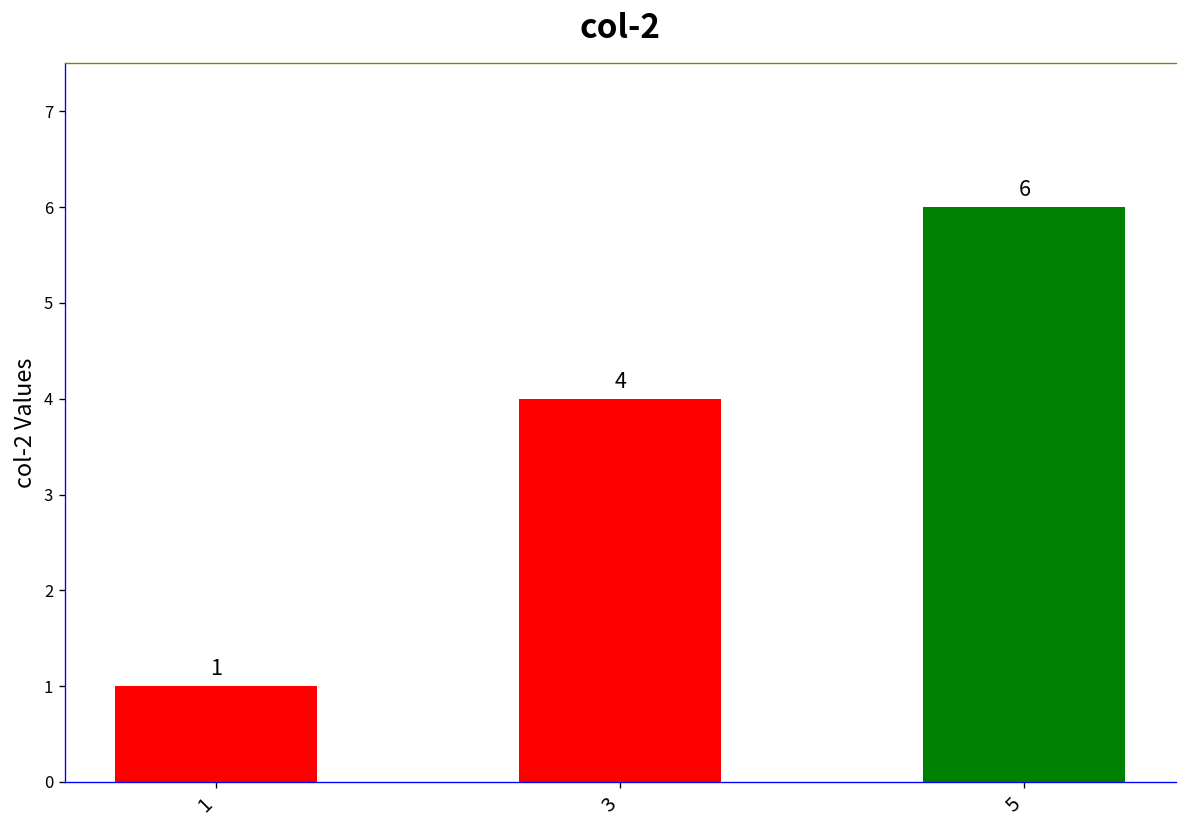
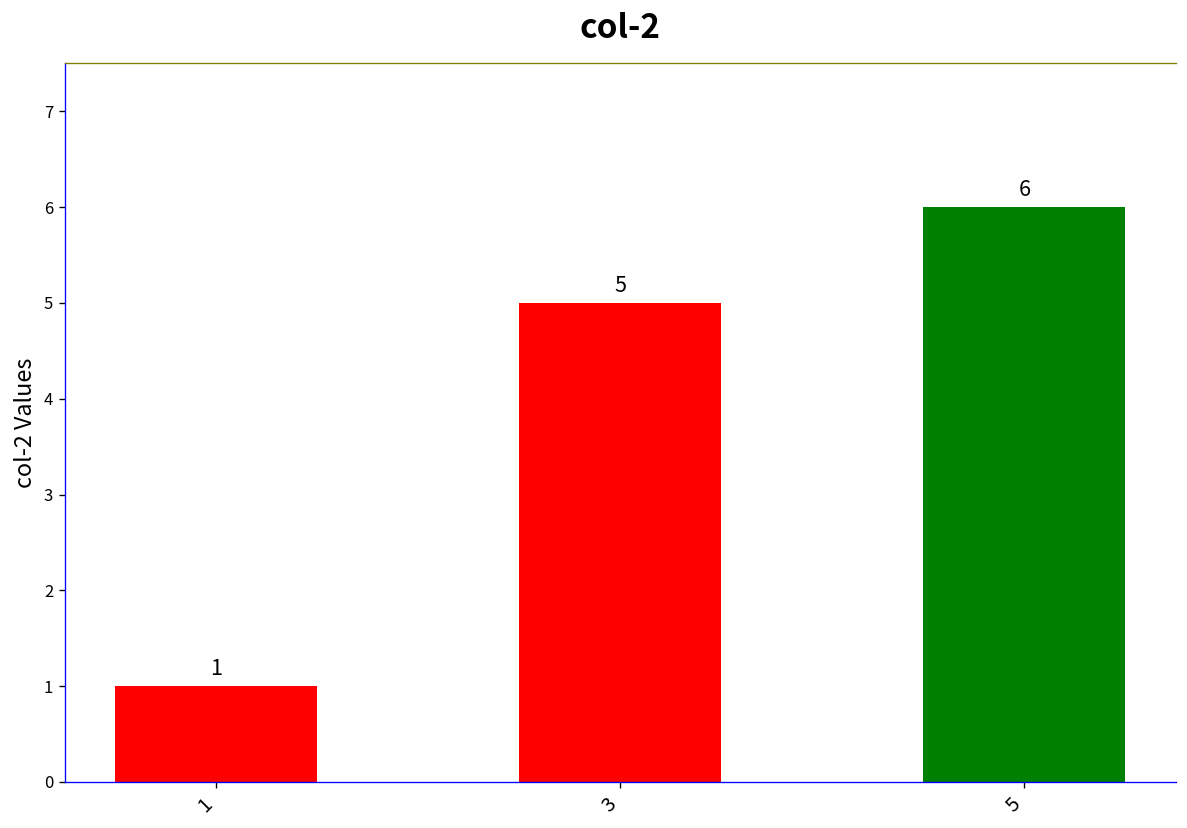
  {
    "1": 1,
-   "3": 4,
+   "3": 5,
    "5": 6
  }
